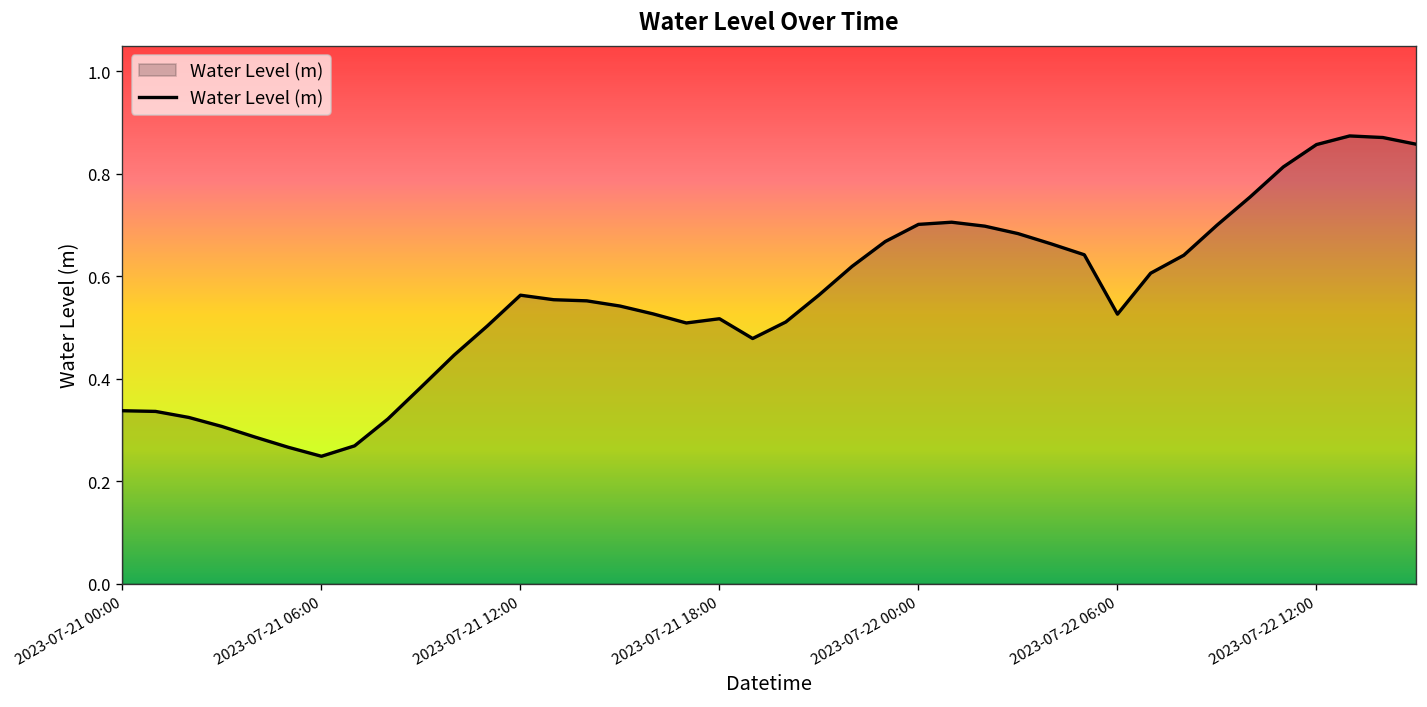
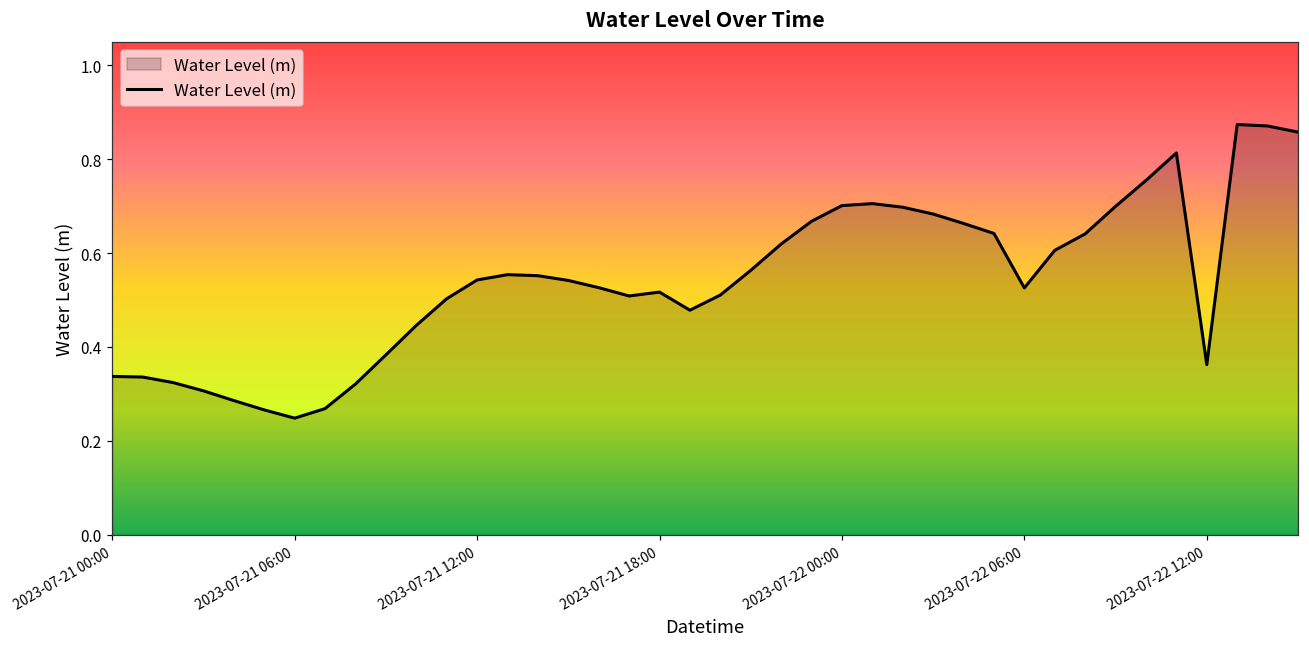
  {
    "2023-07-21 00:00": 0.34,
    "2023-07-21 06:00": 0.25,
-   "2023-07-21 12:00": 0.56,
+   "2023-07-21 12:00": 0.54,
    "2023-07-21 18:00": 0.52,
    "2023-07-22 00:00": 0.70,
    "2023-07-22 06:00": 0.53,
-   "2023-07-22 12:00": 0.86
+   "2023-07-22 12:00": 0.36
  }
